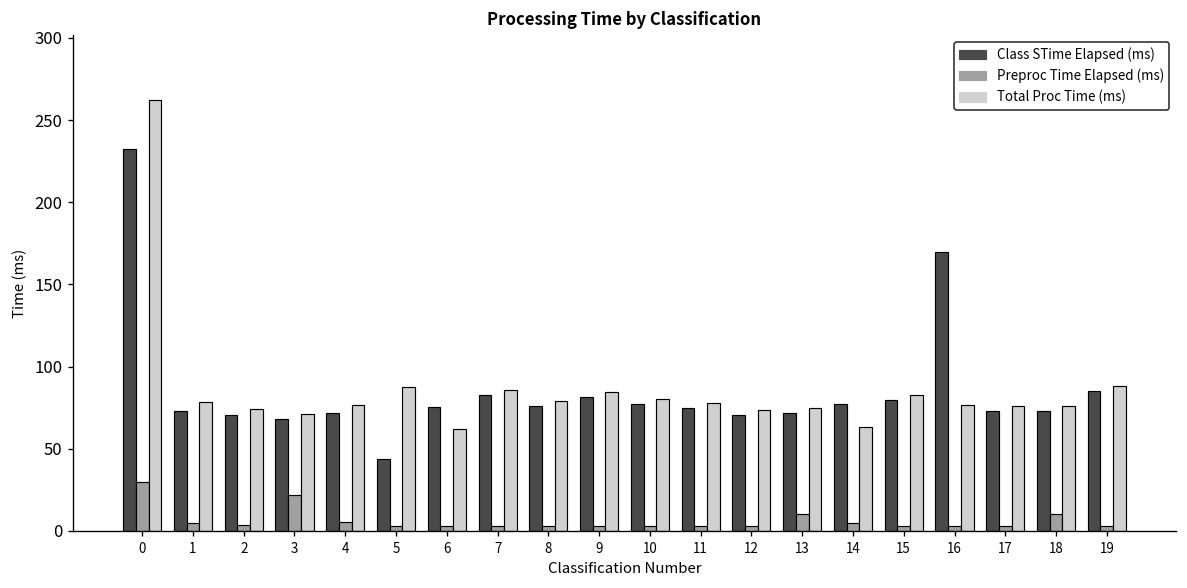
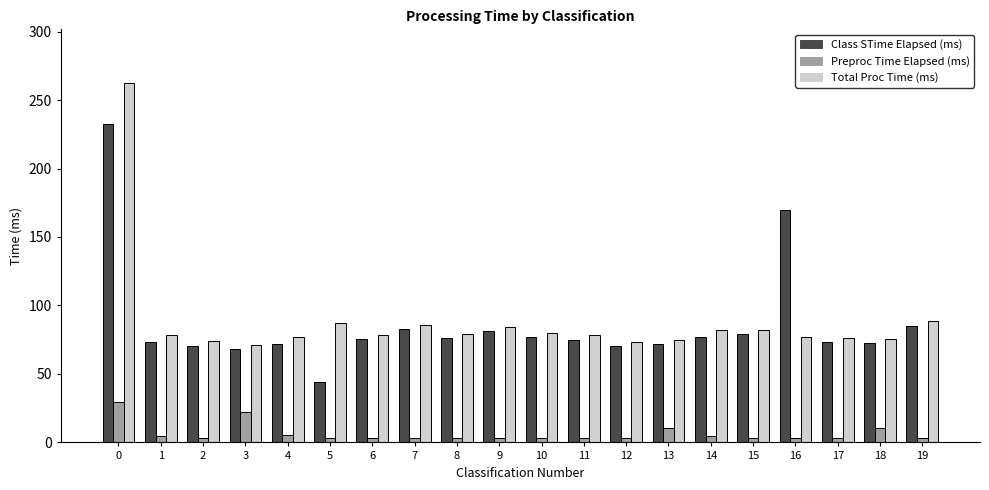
  {
    "Class STime Elapsed (ms)": {
      "0": 232,
      "1": 73,
      "2": 71,
      "3": 68,
      "4": 72,
      "5": 44,
      "6": 75,
      "7": 83,
      "8": 76,
      "9": 81,
      "10": 77,
      "11": 75,
      "12": 71,
      "13": 72,
      "14": 77,
      "15": 80,
      "16": 170,
      "17": 73,
      "18": 73,
      "19": 85
    },
    "Preproc Time Elapsed (ms)": {
      "0": 30,
      "1": 5,
      "2": 4,
      "3": 22,
      "4": 5,
      "5": 3,
      "6": 3,
      "7": 3,
      "8": 3,
      "9": 3,
      "10": 3,
      "11": 3,
      "12": 3,
      "13": 11,
      "14": 5,
      "15": 3,
      "16": 3,
      "17": 3,
      "18": 10,
      "19": 3
    },
    "Total Proc Time (ms)": {
      "0": 262,
      "1": 78,
      "2": 74,
      "3": 71,
      "4": 77,
      "5": 87,
-     "6": 62,
+     "6": 78,
      "7": 86,
      "8": 79,
      "9": 84,
      "10": 80,
      "11": 78,
      "12": 74,
      "13": 75,
-     "14": 63,
+     "14": 82,
      "15": 82,
      "16": 77,
      "17": 76,
      "18": 76,
      "19": 88
    }
  }
